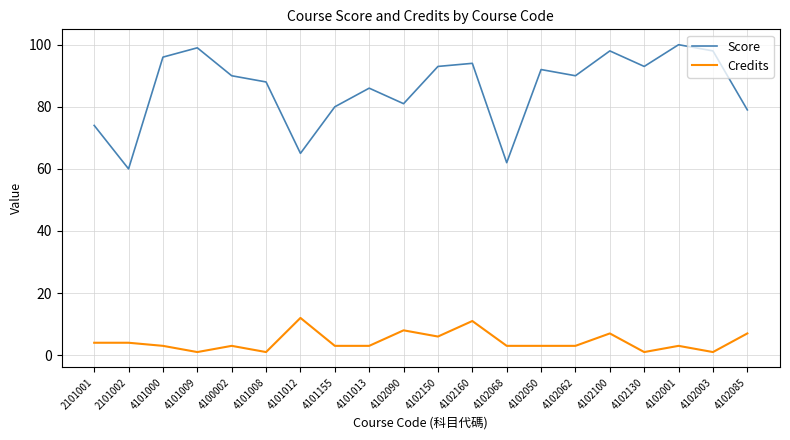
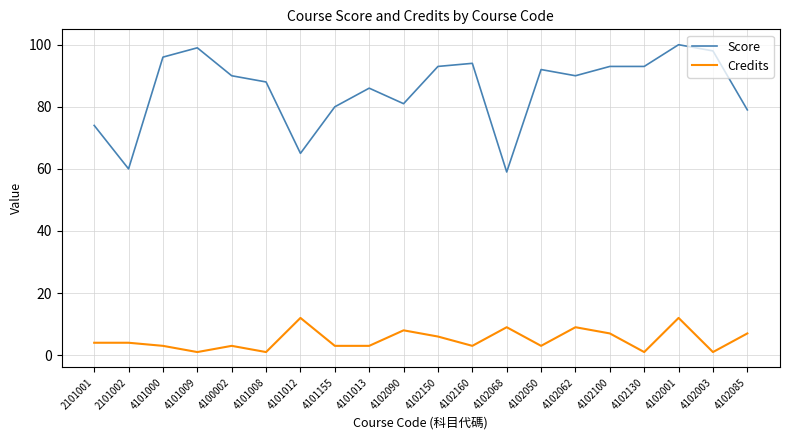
  {
    "Score": {
      "2101001": 74,
      "2101002": 60,
      "4101000": 96,
      "4101009": 99,
      "4100002": 90,
      "4101008": 88,
      "4101012": 65,
      "4101155": 80,
      "4101013": 86,
      "4102090": 81,
      "4102150": 93,
      "4102160": 94,
-     "4102068": 62,
+     "4102068": 59,
      "4102050": 92,
      "4102062": 90,
-     "4102100": 98,
+     "4102100": 93,
      "4102130": 93,
      "4102001": 100,
      "4102085": 79
    },
    "Credits": {
      "2101001": 4,
      "2101002": 4,
      "4101000": 3,
      "4101009": 1,
      "4100002": 3,
      "4101008": 1,
      "4101012": 12,
      "4101155": 3,
      "4101013": 3,
      "4102090": 8,
      "4102150": 6,
-     "4102160": 11,
-     "4102068": 3,
+     "4102160": 3,
+     "4102068": 9,
      "4102050": 3,
-     "4102062": 3,
+     "4102062": 9,
      "4102100": 7,
      "4102130": 1,
-     "4102001": 3,
+     "4102001": 12,
      "4102003": 1,
      "4102085": 7
    }
  }
